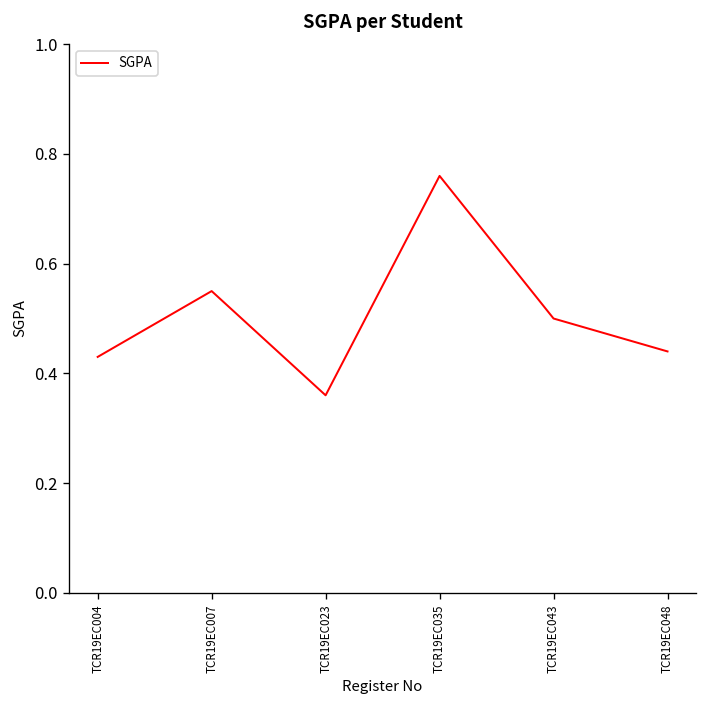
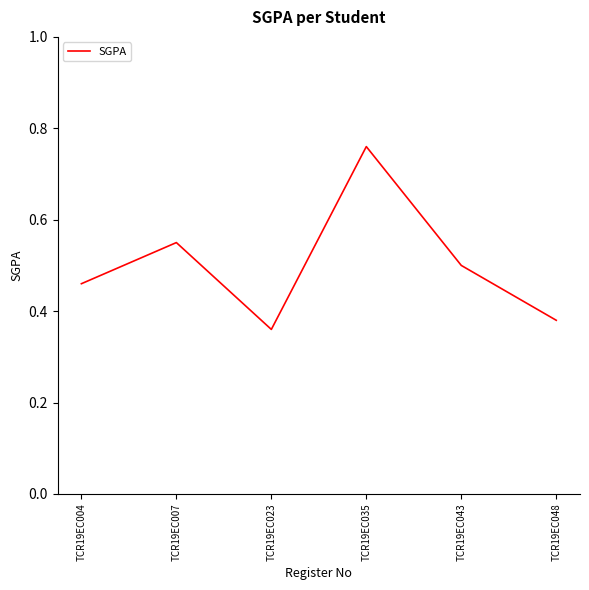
  {
-   "TCR19EC004": 0.43,
+   "TCR19EC004": 0.46,
    "TCR19EC007": 0.55,
    "TCR19EC023": 0.36,
    "TCR19EC035": 0.76,
    "TCR19EC043": 0.50,
-   "TCR19EC048": 0.44
+   "TCR19EC048": 0.38
  }
